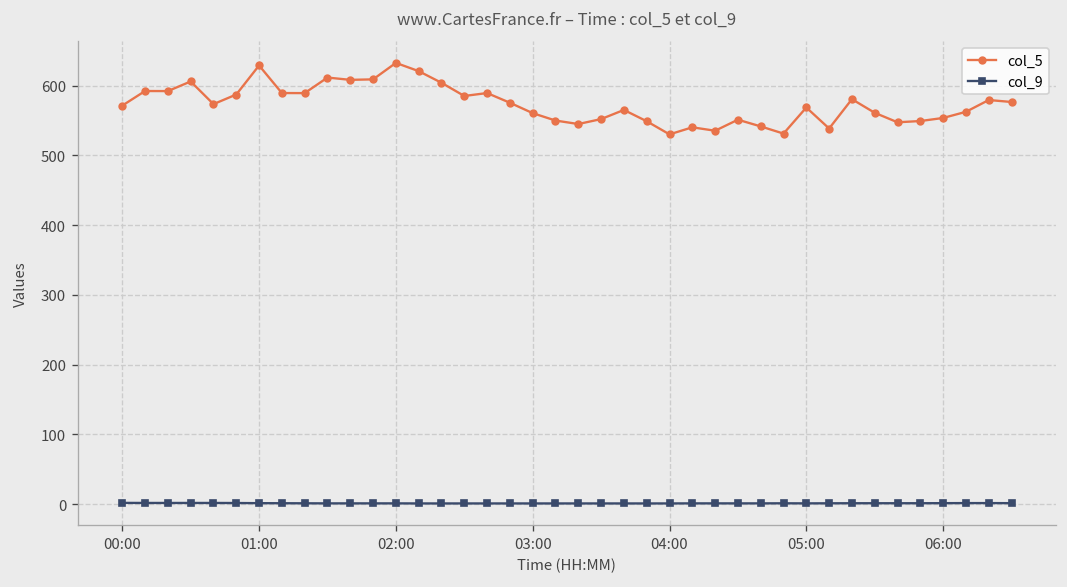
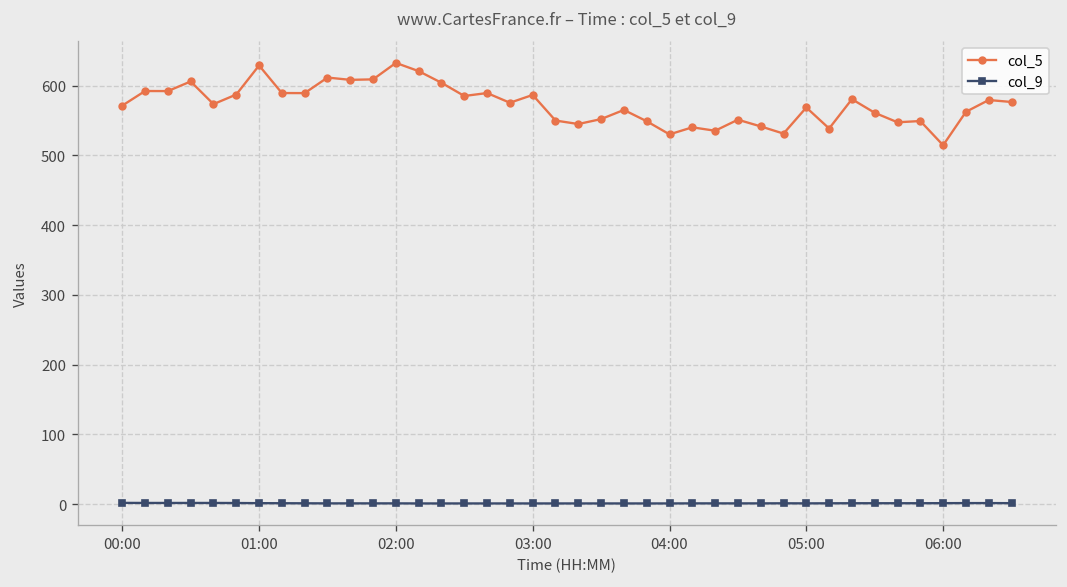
  {
    "col_5": {
      "00:00": 570,
      "01:00": 630,
      "02:00": 630,
-     "03:00": 560,
+     "03:00": 590,
      "04:00": 530,
      "05:00": 570,
-     "06:00": 550
+     "06:00": 510
    },
    "col_9": {
      "00:00": 0,
      "01:00": 0,
      "02:00": 0,
      "03:00": 0,
      "04:00": 0,
      "05:00": 0,
      "06:00": 0
    }
  }
